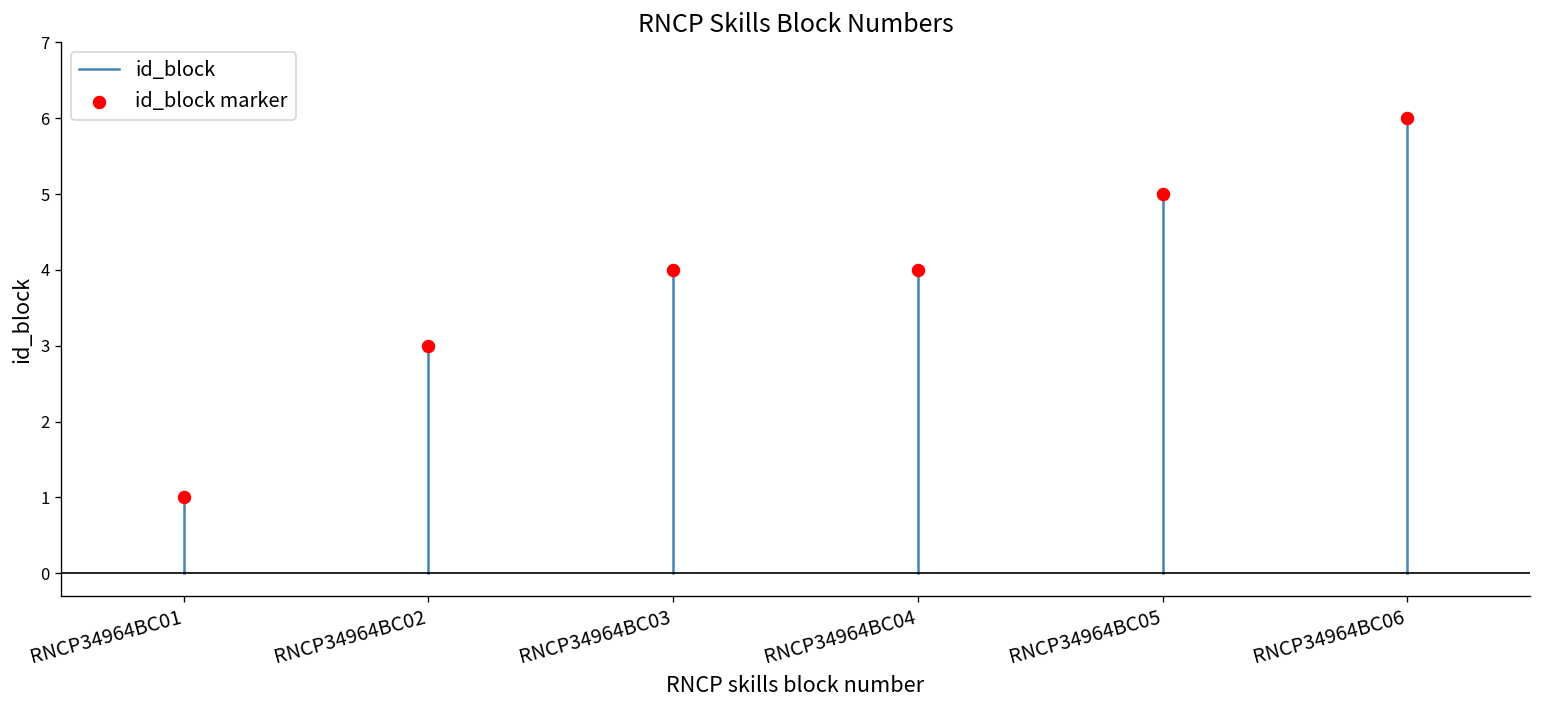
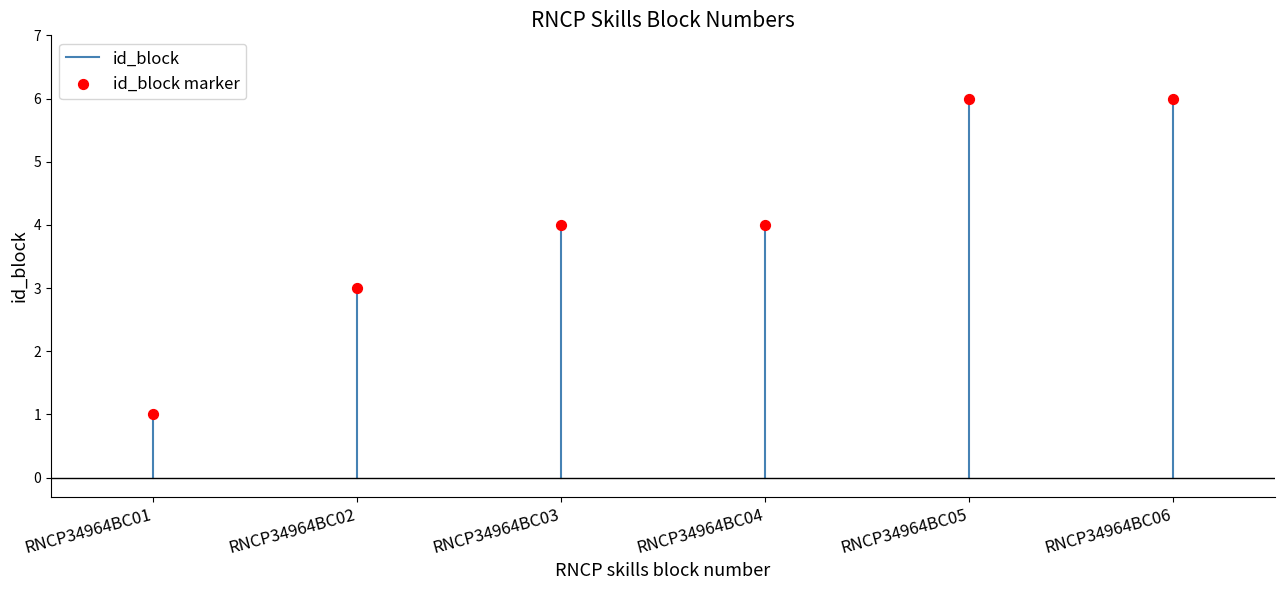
  {
    "id_block marker": {
-     "RNCP34964BC05": 5
+     "RNCP34964BC05": 6
    }
  }
